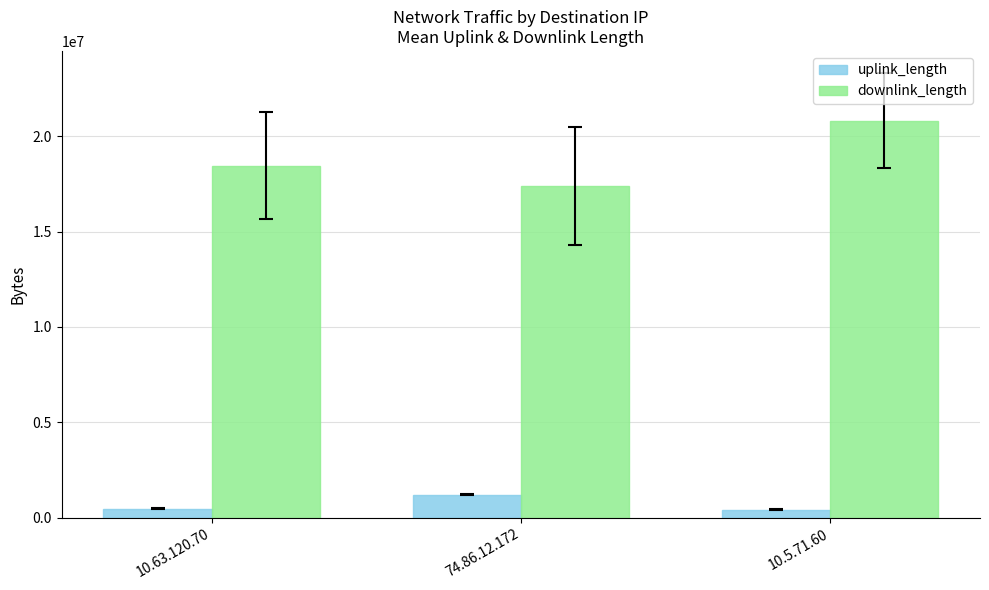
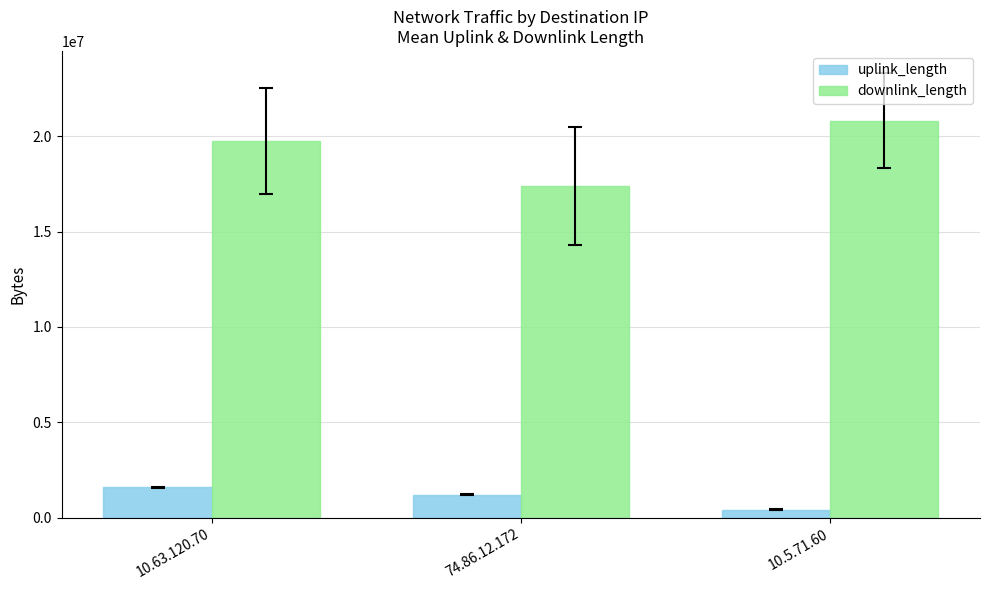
  {
    "uplink_length": {
-     "10.63.120.70": 500000,
+     "10.63.120.70": 1600000,
      "74.86.12.172": 1200000,
      "10.5.71.60": 400000
    },
    "downlink_length": {
-     "10.63.120.70": 18500000,
+     "10.63.120.70": 19800000,
      "74.86.12.172": 17400000,
      "10.5.71.60": 20800000
    }
  }
